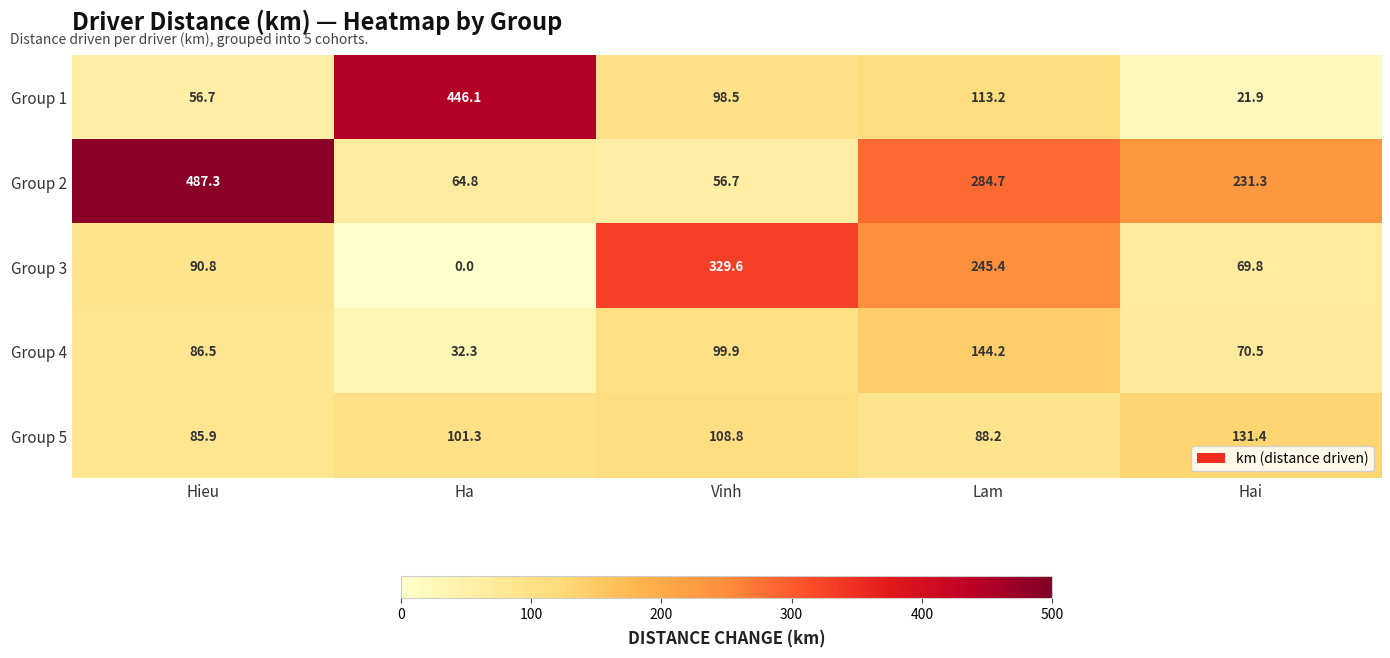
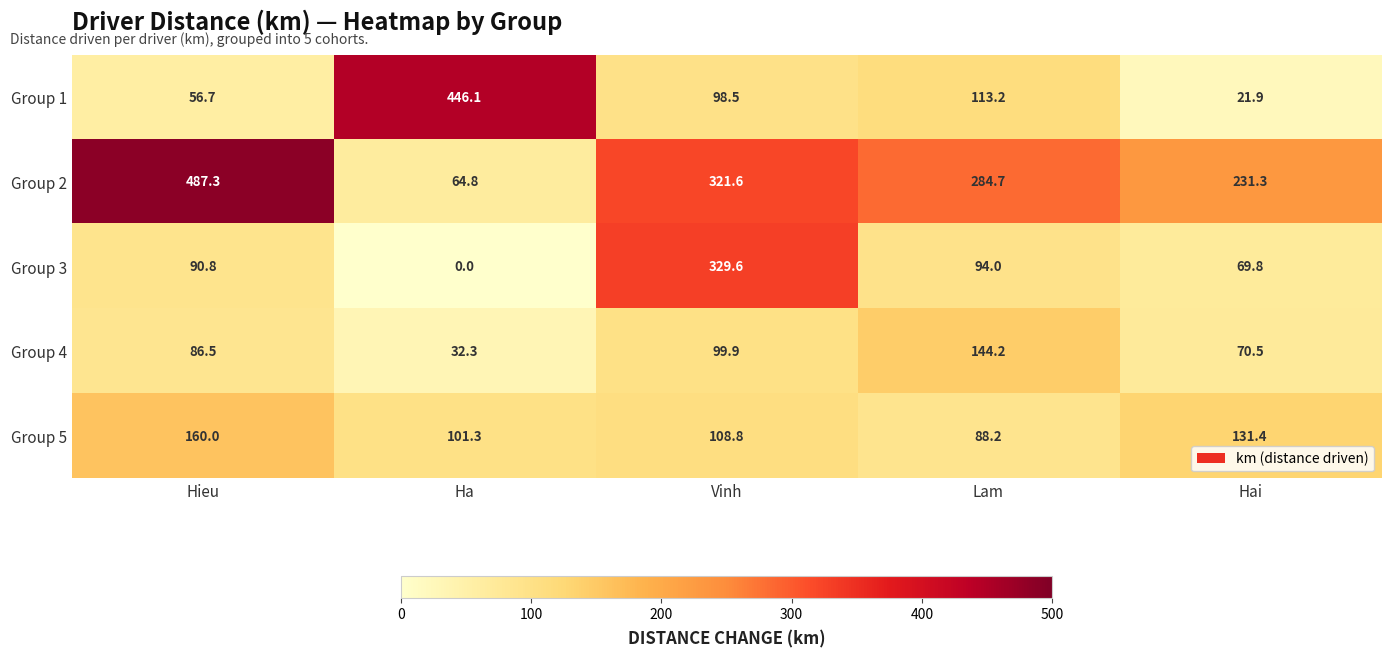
  {
    "Group 1": {
      "Hieu": 56.7,
      "Ha": 446.1,
      "Vinh": 98.5,
      "Lam": 113.2,
      "Hai": 21.9
    },
    "Group 2": {
      "Hieu": 487.3,
      "Ha": 64.8,
-     "Vinh": 56.7,
+     "Vinh": 321.6,
      "Lam": 284.7,
      "Hai": 231.3
    },
    "Group 3": {
      "Hieu": 90.8,
      "Ha": 0.0,
      "Vinh": 329.6,
-     "Lam": 245.4,
+     "Lam": 94.0,
      "Hai": 69.8
    },
    "Group 4": {
      "Hieu": 86.5,
      "Ha": 32.3,
      "Vinh": 99.9,
      "Lam": 144.2,
      "Hai": 70.5
    },
    "Group 5": {
-     "Hieu": 85.9,
+     "Hieu": 160.0,
      "Ha": 101.3,
      "Vinh": 108.8,
      "Lam": 88.2,
      "Hai": 131.4
    }
  }
